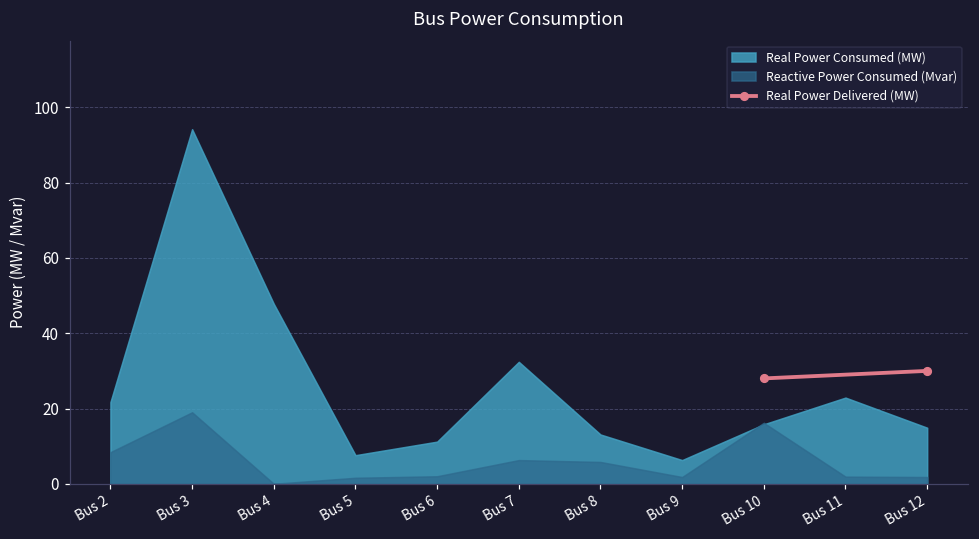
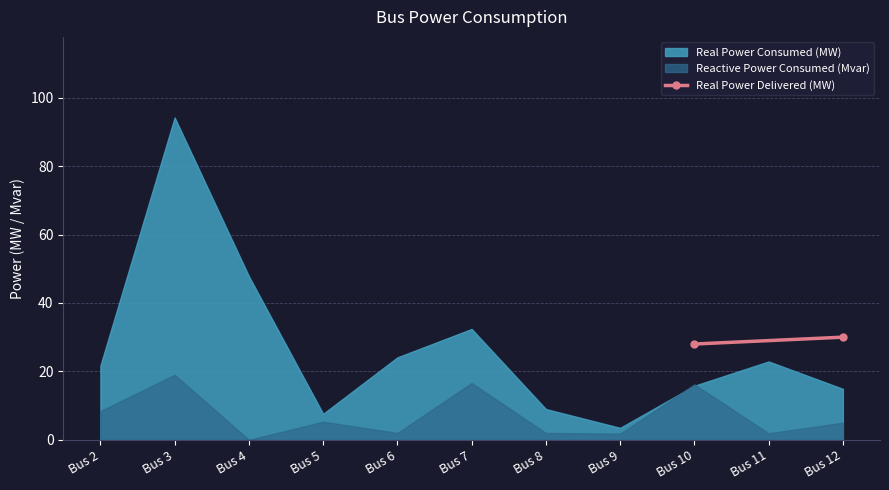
  {
    "Real Power Consumed (MW)": {
      "Bus 2": 22,
      "Bus 3": 94,
      "Bus 4": 48,
      "Bus 5": 8,
-     "Bus 6": 11,
+     "Bus 6": 24,
      "Bus 7": 32,
-     "Bus 8": 13,
-     "Bus 9": 6,
+     "Bus 8": 9,
+     "Bus 9": 4,
      "Bus 11": 23,
      "Bus 12": 15
    },
    "Real Power Delivered (MW)": {
      "Bus 10": 28,
      "Bus 12": 30
    },
    "Reactive Power Consumed (Mvar)": {
      "Bus 2": 8,
      "Bus 3": 19,
      "Bus 4": 0,
-     "Bus 5": 2,
+     "Bus 5": 5,
      "Bus 6": 2,
-     "Bus 7": 6,
-     "Bus 8": 6,
+     "Bus 7": 17,
+     "Bus 8": 2,
      "Bus 9": 2,
      "Bus 11": 2,
-     "Bus 12": 2
+     "Bus 12": 5
    }
  }
